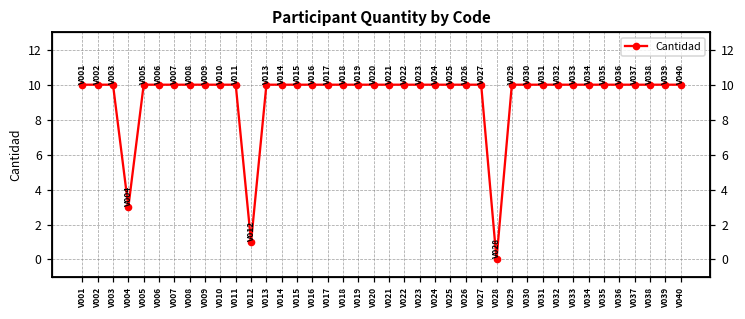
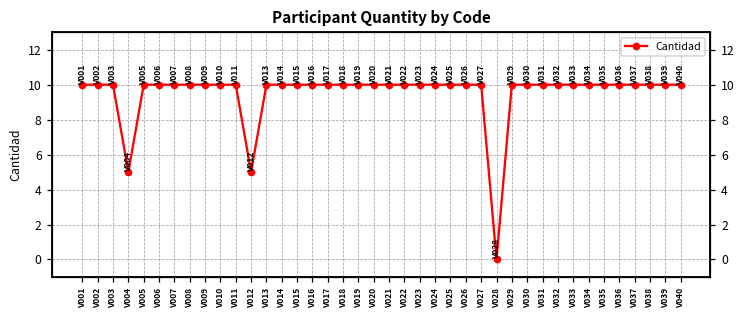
  {
    "V001": 10,
    "V002": 10,
    "V003": 10,
-   "V004": 3,
+   "V004": 5,
    "V005": 10,
    "V006": 10,
    "V007": 10,
    "V008": 10,
    "V009": 10,
    "V010": 10,
    "V011": 10,
-   "V012": 1,
+   "V012": 5,
    "V013": 10,
    "V014": 10,
    "V015": 10,
    "V016": 10,
    "V017": 10,
    "V018": 10,
    "V019": 10,
    "V020": 10,
    "V021": 10,
    "V022": 10,
    "V023": 10,
    "V024": 10,
    "V025": 10,
    "V026": 10,
    "V027": 10,
    "V028": 0,
    "V029": 10,
    "V030": 10,
    "V031": 10,
    "V032": 10,
    "V033": 10,
    "V034": 10,
    "V035": 10,
    "V036": 10,
    "V037": 10,
    "V038": 10,
    "V039": 10,
    "V040": 10
  }
